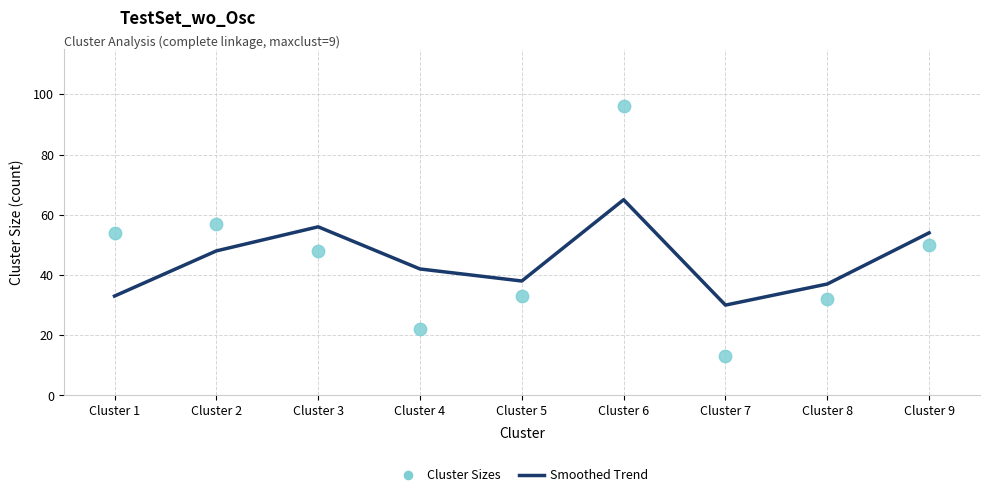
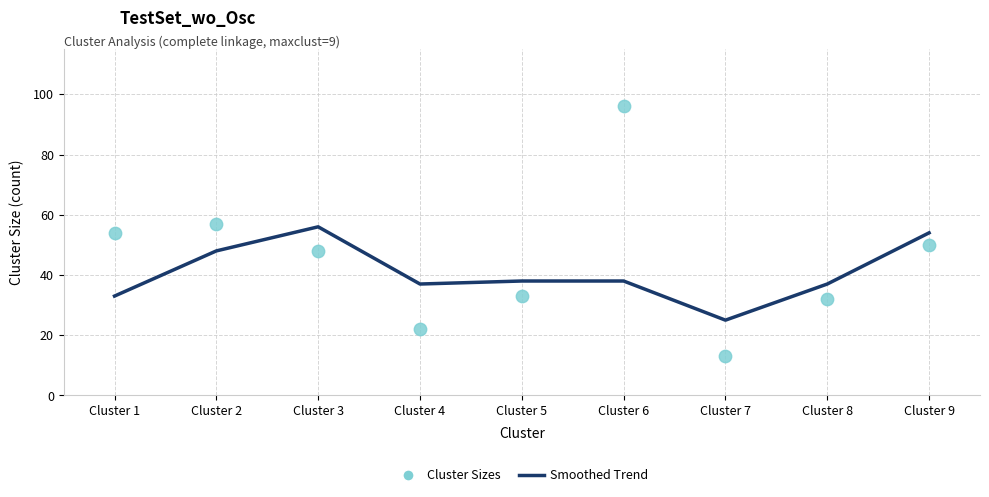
  {
    "Smoothed Trend": {
      "Cluster 1": 33,
      "Cluster 2": 48,
      "Cluster 3": 56,
-     "Cluster 4": 42,
+     "Cluster 4": 37,
      "Cluster 5": 38,
-     "Cluster 6": 65,
-     "Cluster 7": 30,
+     "Cluster 6": 38,
+     "Cluster 7": 25,
      "Cluster 8": 37,
      "Cluster 9": 54
    }
  }
